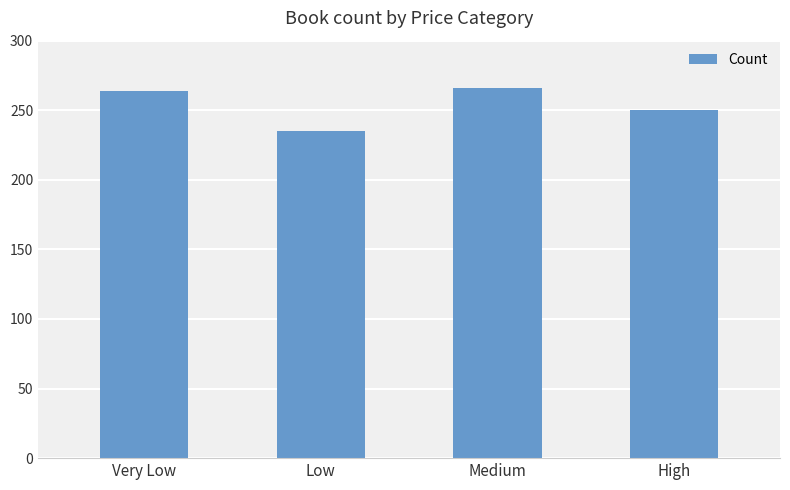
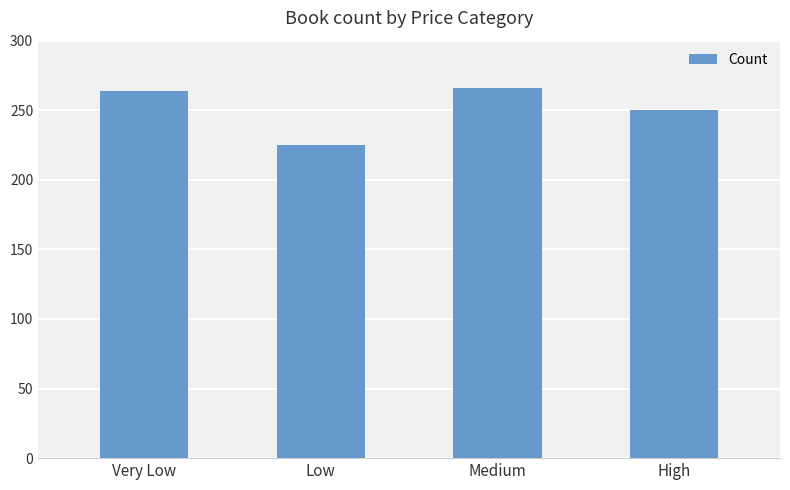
  {
    "Very Low": 264,
-   "Low": 235,
+   "Low": 225,
    "Medium": 266,
    "High": 250
  }
